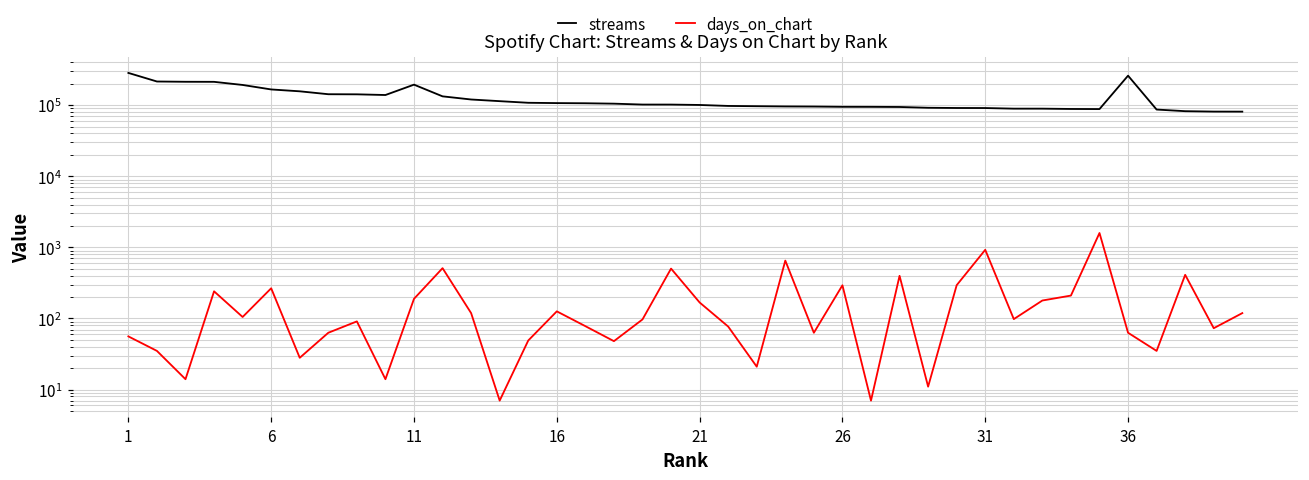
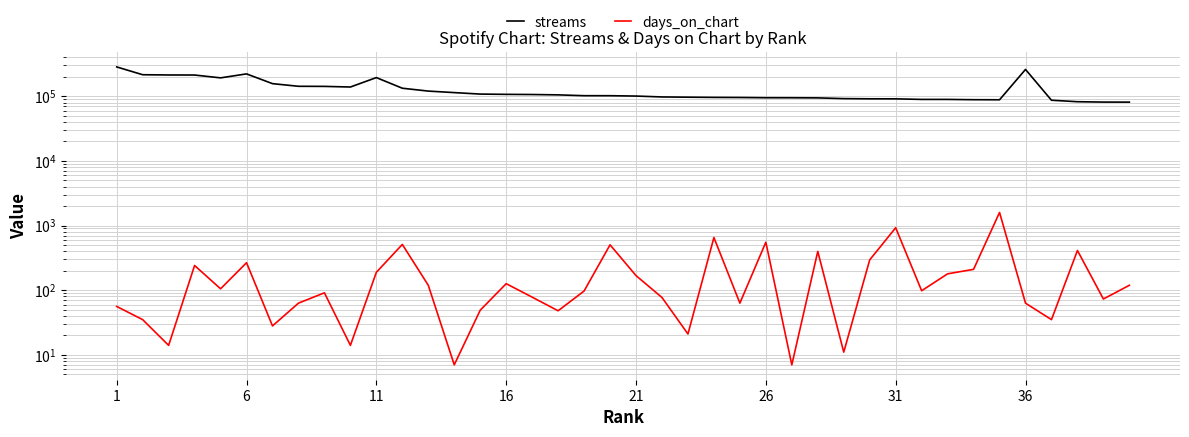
  {
    "streams": {
      "1": 300000,
-     "6": 170000,
+     "6": 220000,
      "11": 190000,
      "16": 110000,
      "21": 100000,
      "26": 90000,
      "31": 90000,
      "36": 260000
    },
    "days_on_chart": {
      "1": 60,
      "6": 270,
      "11": 190,
      "16": 130,
      "21": 170,
-     "26": 300,
+     "26": 600,
      "31": 900,
      "36": 60
    }
  }
